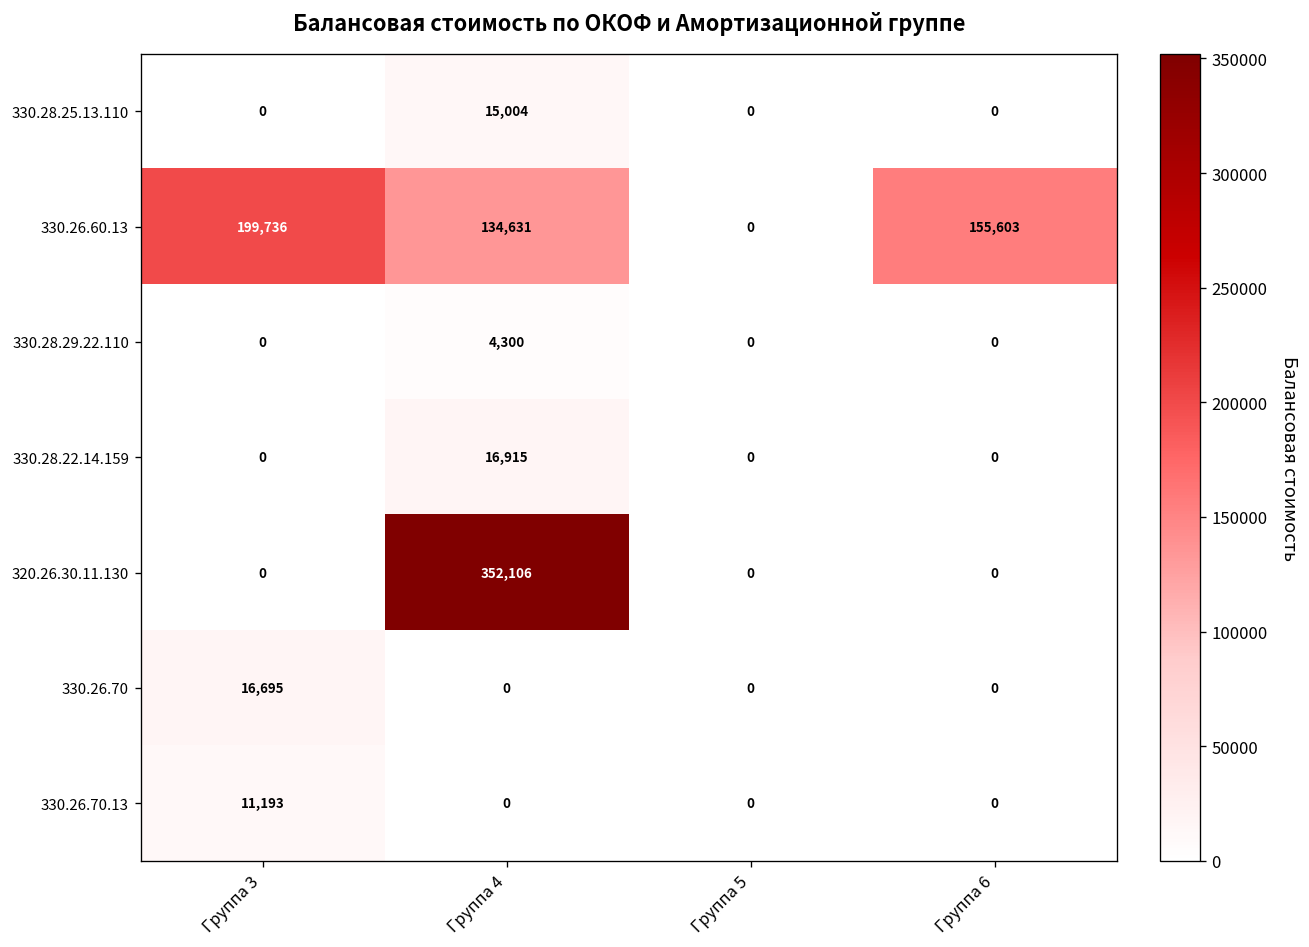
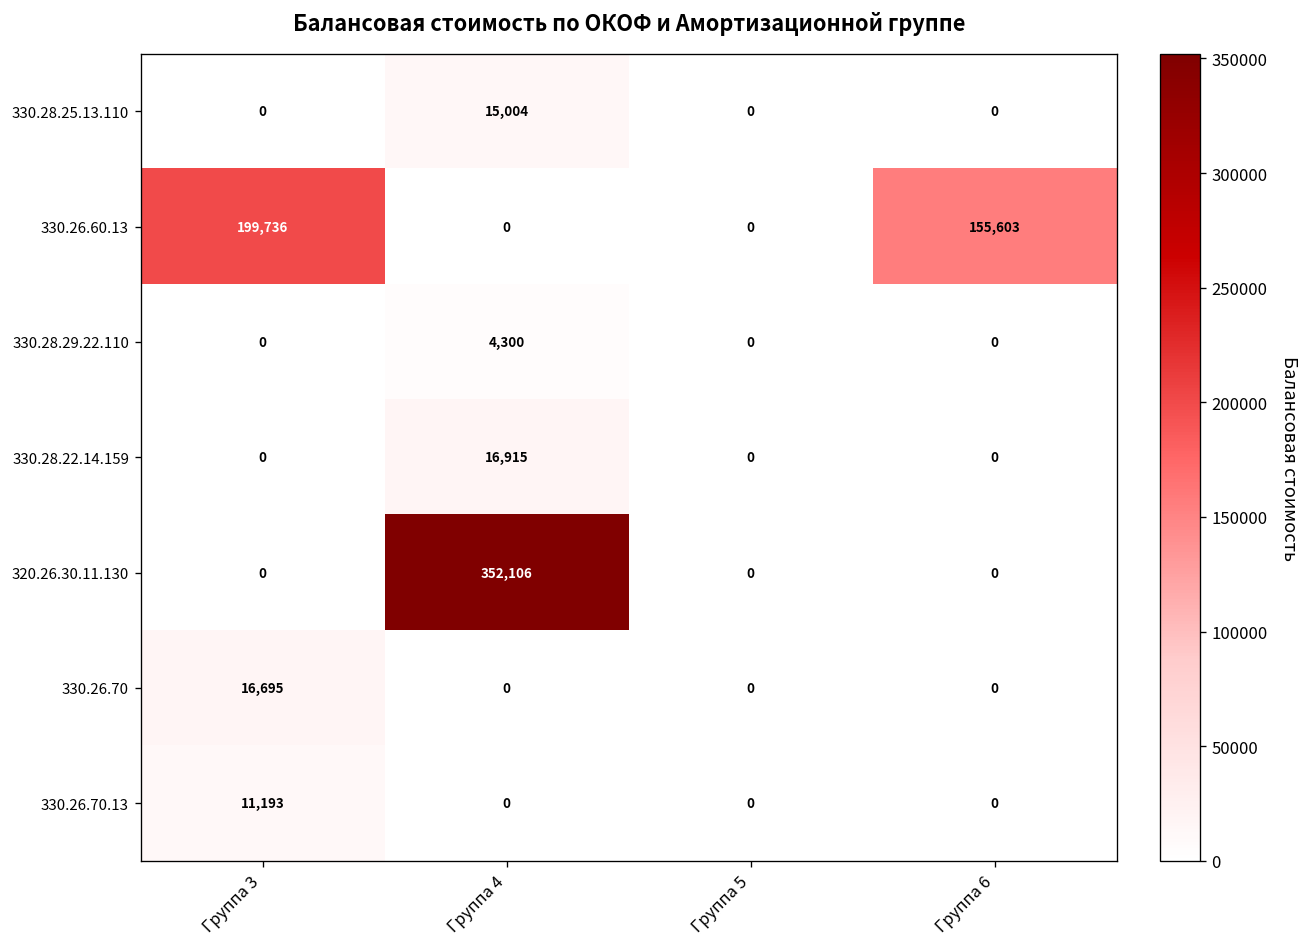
  {
    "330.28.25.13.110": {
      "Группа 3": "0",
      "Группа 4": "15,004",
      "Группа 5": "0",
      "Группа 6": "0"
    },
    "330.26.60.13": {
      "Группа 3": "199,736",
-     "Группа 4": "134,631",
+     "Группа 4": "0",
      "Группа 5": "0",
      "Группа 6": "155,603"
    },
    "330.28.29.22.110": {
      "Группа 3": "0",
      "Группа 4": "4,300",
      "Группа 5": "0",
      "Группа 6": "0"
    },
    "330.28.22.14.159": {
      "Группа 3": "0",
      "Группа 4": "16,915",
      "Группа 5": "0",
      "Группа 6": "0"
    },
    "320.26.30.11.130": {
      "Группа 3": "0",
      "Группа 4": "352,106",
      "Группа 5": "0",
      "Группа 6": "0"
    },
    "330.26.70": {
      "Группа 3": "16,695",
      "Группа 4": "0",
      "Группа 5": "0",
      "Группа 6": "0"
    },
    "330.26.70.13": {
      "Группа 3": "11,193",
      "Группа 4": "0",
      "Группа 5": "0",
      "Группа 6": "0"
    }
  }
